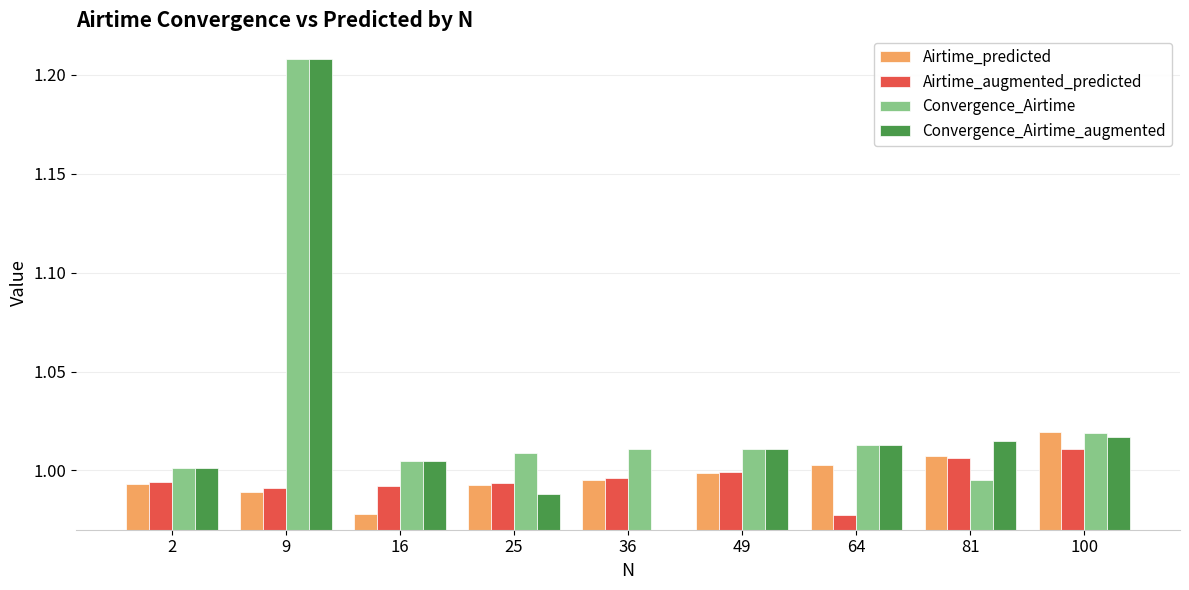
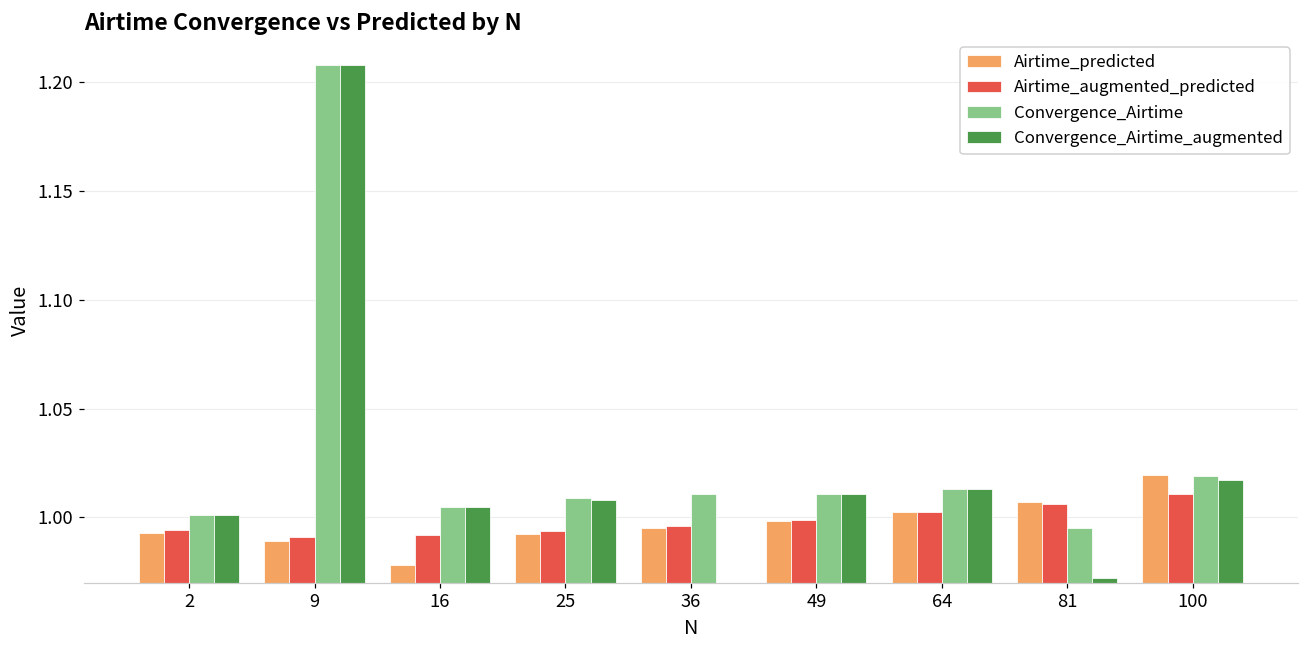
  {
    "Airtime_predicted": {
      "2": 0.993,
      "9": 0.989,
      "16": 0.978,
      "25": 0.992,
      "36": 0.995,
      "49": 0.999,
      "64": 1.003,
      "81": 1.007,
      "100": 1.019
    },
    "Airtime_augmented_predicted": {
      "2": 0.994,
      "9": 0.991,
      "16": 0.992,
      "25": 0.994,
      "36": 0.996,
      "49": 0.999,
-     "64": 0.977,
+     "64": 1.002,
      "81": 1.006,
      "100": 1.011
    },
    "Convergence_Airtime": {
      "2": 1.001,
      "9": 1.208,
      "16": 1.005,
      "25": 1.009,
      "36": 1.011,
      "49": 1.011,
      "64": 1.013,
      "81": 0.995,
      "100": 1.019
    },
    "Convergence_Airtime_augmented": {
      "2": 1.001,
      "9": 1.208,
      "16": 1.005,
-     "25": 0.988,
+     "25": 1.008,
      "36": 0.969,
      "49": 1.011,
      "64": 1.013,
-     "81": 1.015,
+     "81": 0.972,
      "100": 1.017
    }
  }
